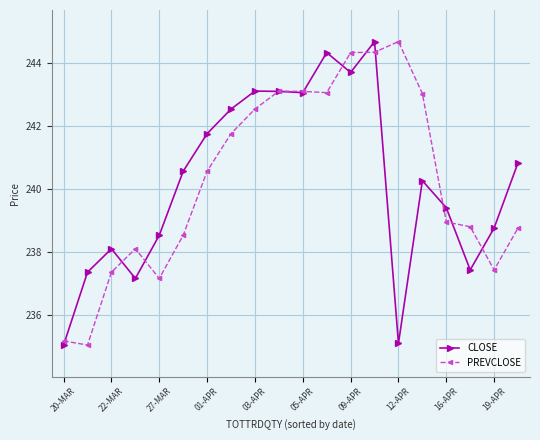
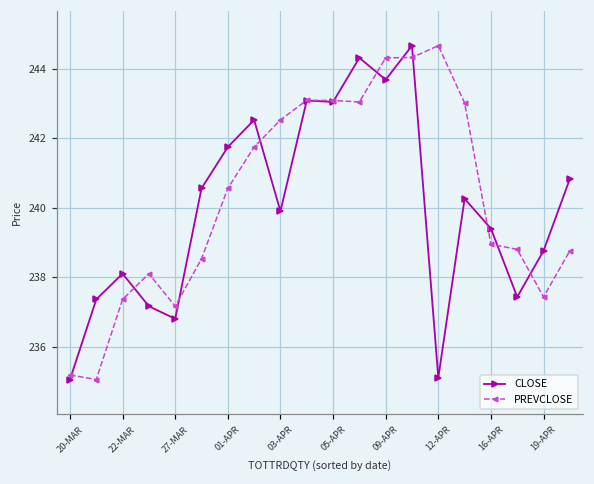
  {
    "CLOSE": {
      "20-MAR": 235.1,
      "22-MAR": 238.1,
-     "27-MAR": 238.5,
+     "27-MAR": 236.8,
      "01-APR": 241.8,
-     "03-APR": 243.1,
+     "03-APR": 239.9,
      "09-APR": 243.7,
      "12-APR": 235.1,
      "16-APR": 239.4,
      "19-APR": 238.8
    },
    "PREVCLOSE": {
      "20-MAR": 235.2,
      "22-MAR": 237.4,
      "27-MAR": 237.2,
      "01-APR": 240.6,
      "03-APR": 242.5,
      "09-APR": 244.3,
      "12-APR": 244.7,
      "16-APR": 239.0,
      "19-APR": 237.4
    }
  }
